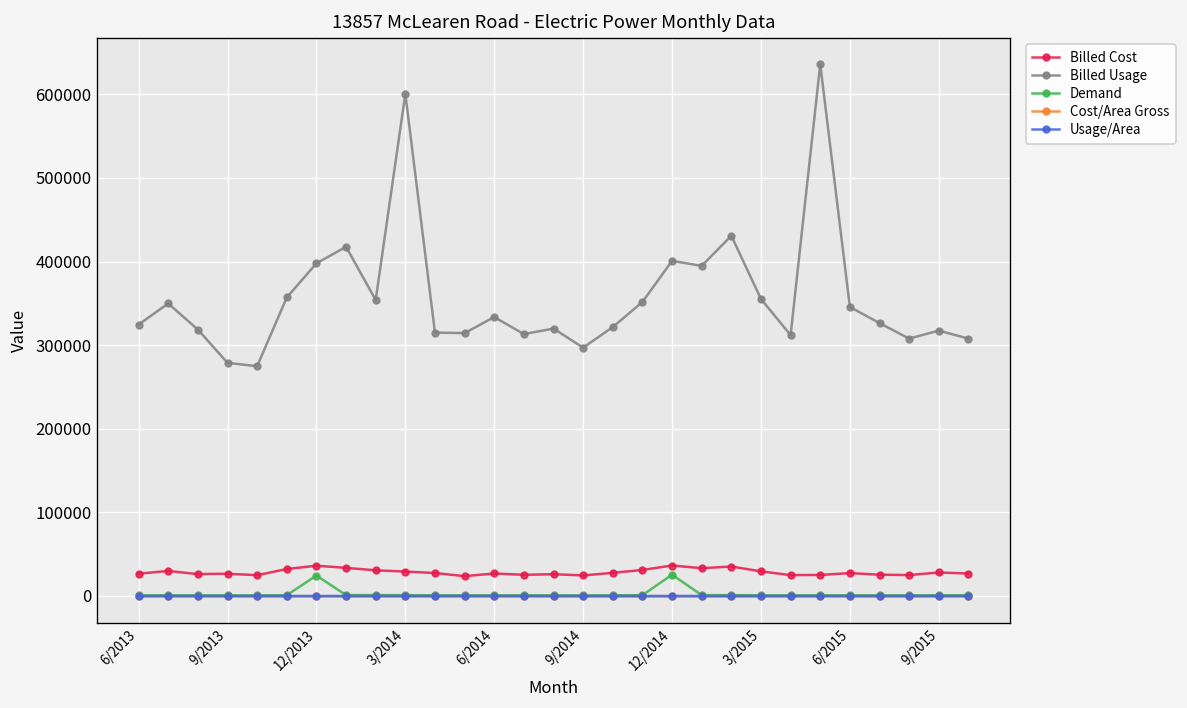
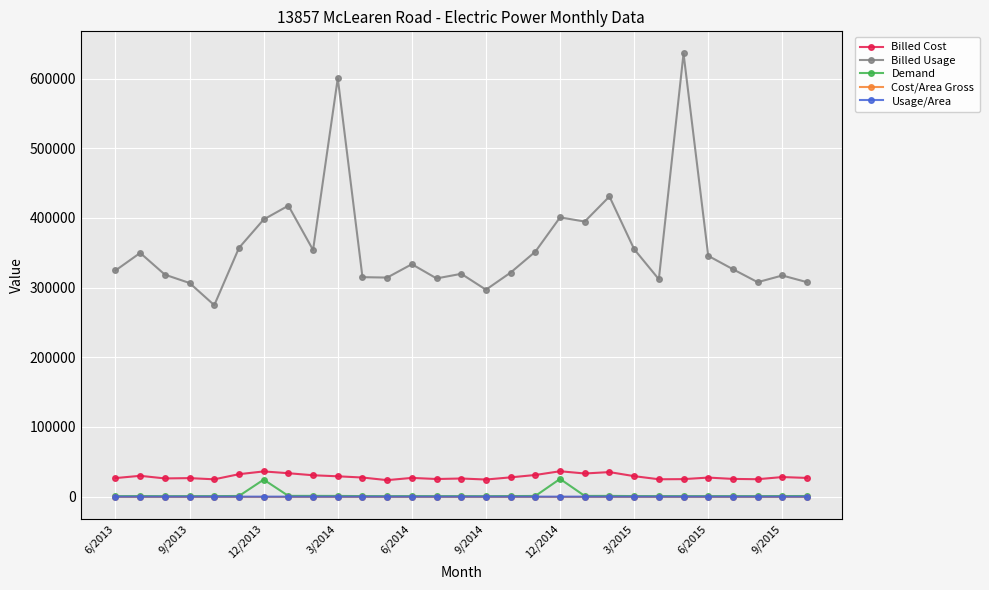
  {
    "Billed Cost": {
      "6/2013": 30000,
      "9/2013": 30000,
      "12/2013": 40000,
      "3/2014": 30000,
      "6/2014": 30000,
      "9/2014": 20000,
      "12/2014": 40000,
      "3/2015": 30000,
      "6/2015": 30000,
      "9/2015": 30000
    },
    "Billed Usage": {
      "6/2013": 320000,
-     "9/2013": 280000,
+     "9/2013": 310000,
      "12/2013": 400000,
      "3/2014": 600000,
      "6/2014": 330000,
      "9/2014": 300000,
      "12/2014": 400000,
      "3/2015": 360000,
      "6/2015": 350000,
      "9/2015": 320000
    },
    "Demand": {
      "12/2013": 20000,
      "12/2014": 30000
    },
    "Usage/Area": {
      "12/2013": 0,
      "12/2014": 0
    }
  }
